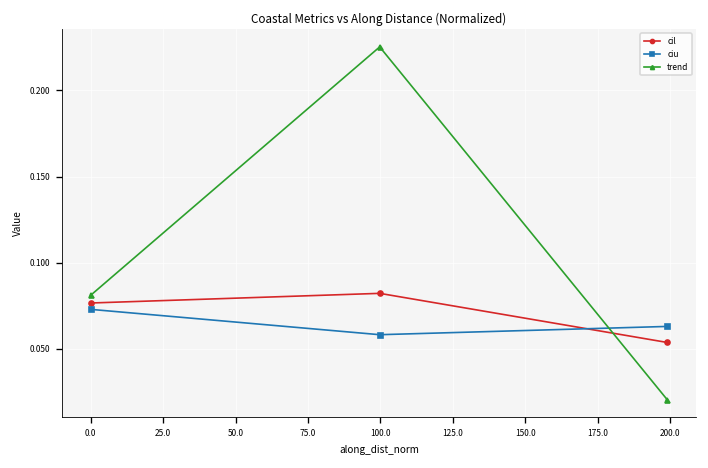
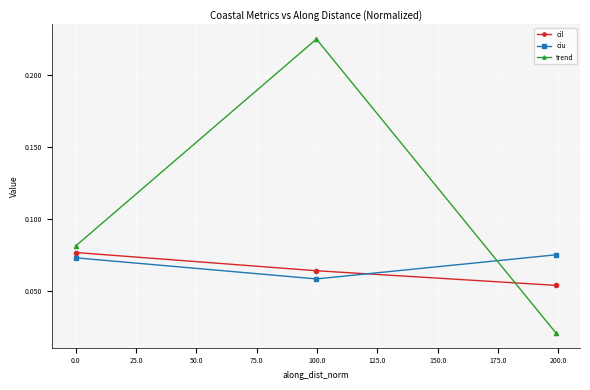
  {
    "cil": {
      "0.0": 0.077,
-     "100.0": 0.082,
+     "100.0": 0.064,
      "200.0": 0.054
    },
    "ciu": {
      "0.0": 0.073,
      "100.0": 0.058,
-     "200.0": 0.063
+     "200.0": 0.075
    },
    "trend": {
      "0.0": 0.081,
      "100.0": 0.225,
      "200.0": 0.021
    }
  }
